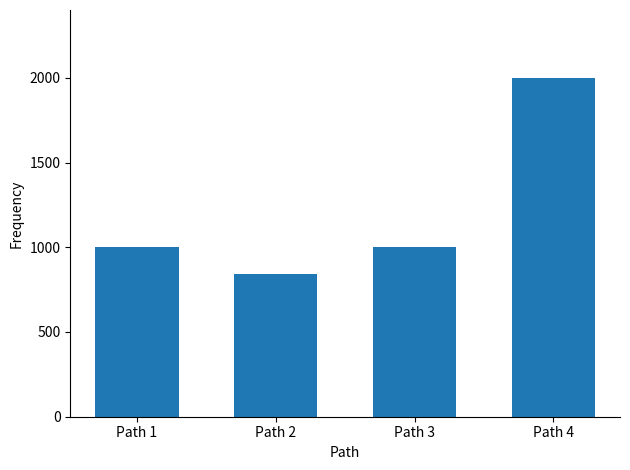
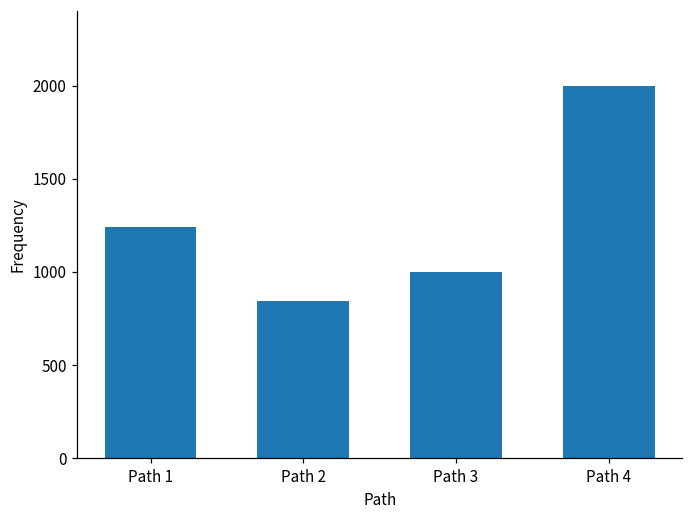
  {
-   "Path 1": 1000,
+   "Path 1": 1240,
    "Path 2": 850,
    "Path 3": 1000,
    "Path 4": 2000
  }
